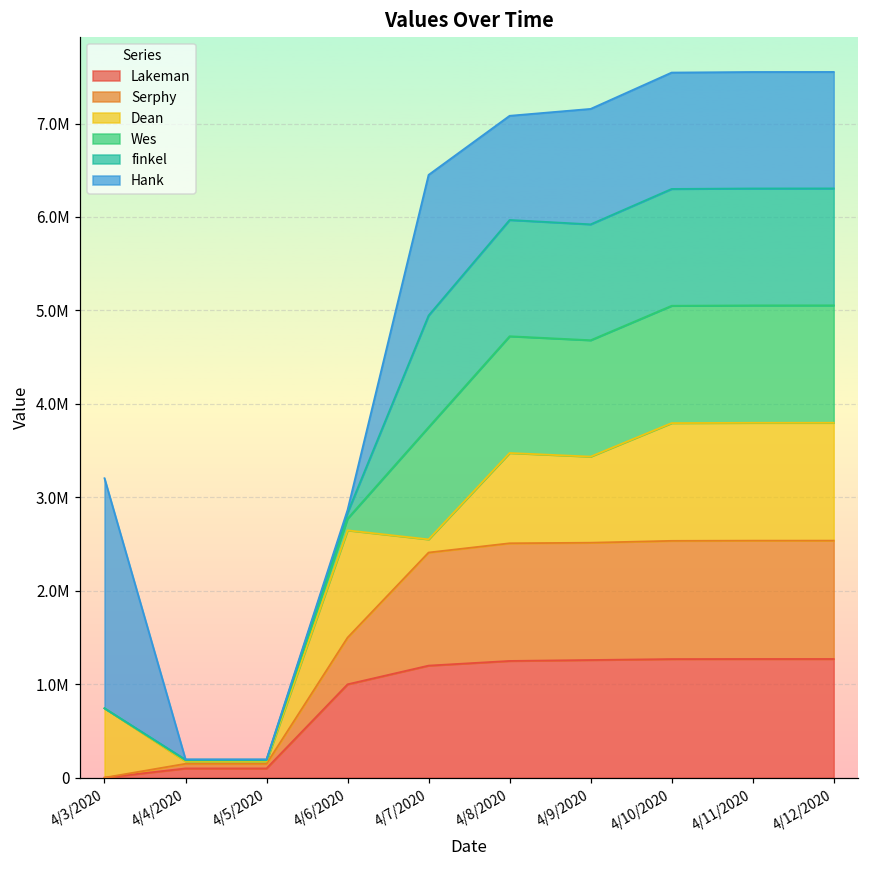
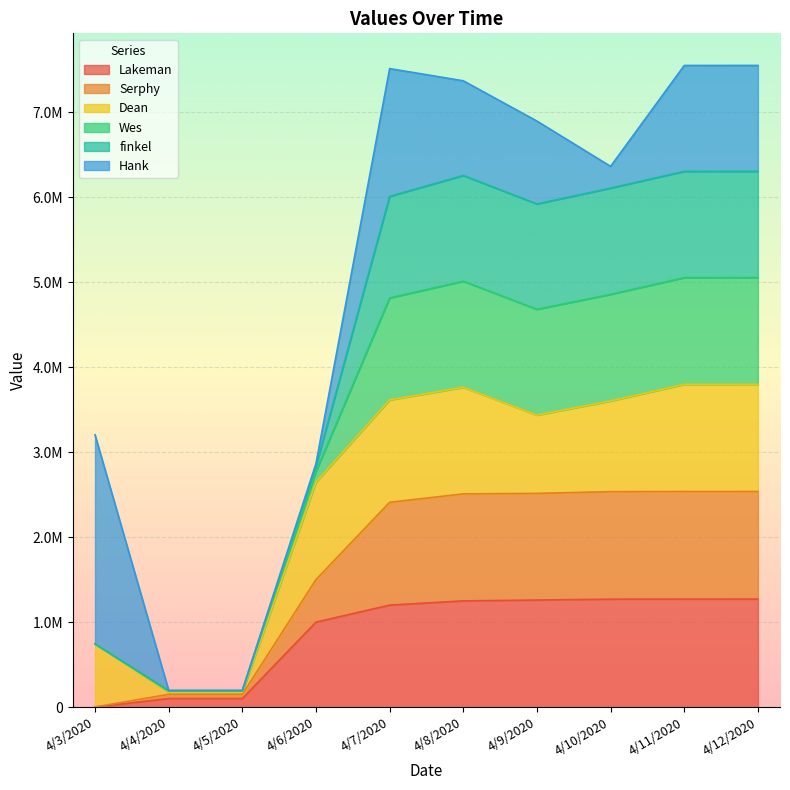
  {
    "Dean": {
      "4/6/2020": 1100000,
-     "4/7/2020": 100000,
-     "4/8/2020": 1000000,
+     "4/7/2020": 1200000,
+     "4/8/2020": 1300000,
      "4/9/2020": 900000,
-     "4/10/2020": 1300000,
+     "4/10/2020": 1100000,
      "4/11/2020": 1300000,
      "4/12/2020": 1300000
    },
    "Hank": {
      "4/3/2020": 2500000,
      "4/6/2020": 0,
      "4/7/2020": 1500000,
      "4/8/2020": 1100000,
-     "4/9/2020": 1200000,
-     "4/10/2020": 1200000,
+     "4/9/2020": 1000000,
+     "4/10/2020": 300000,
      "4/11/2020": 1200000,
      "4/12/2020": 1200000
    }
  }
